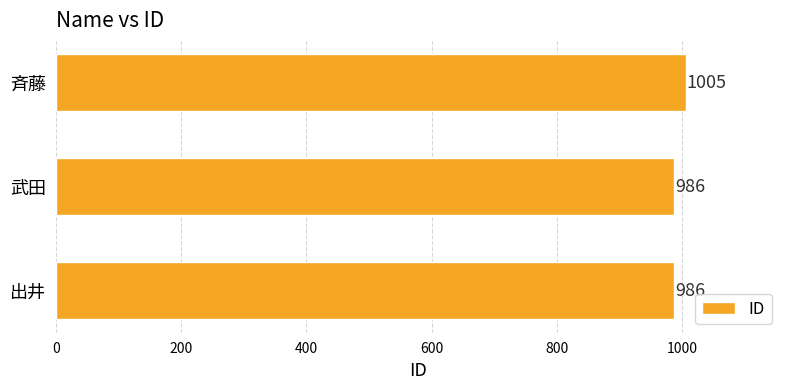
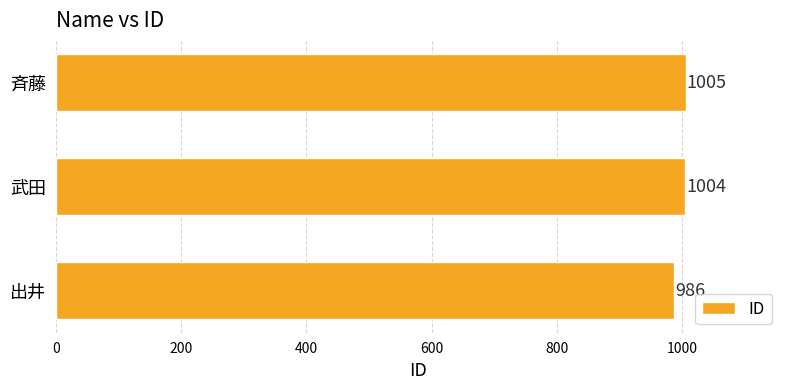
  {
    "斉藤": 1005,
-   "武田": 986
+   "武田": 1004
  }
